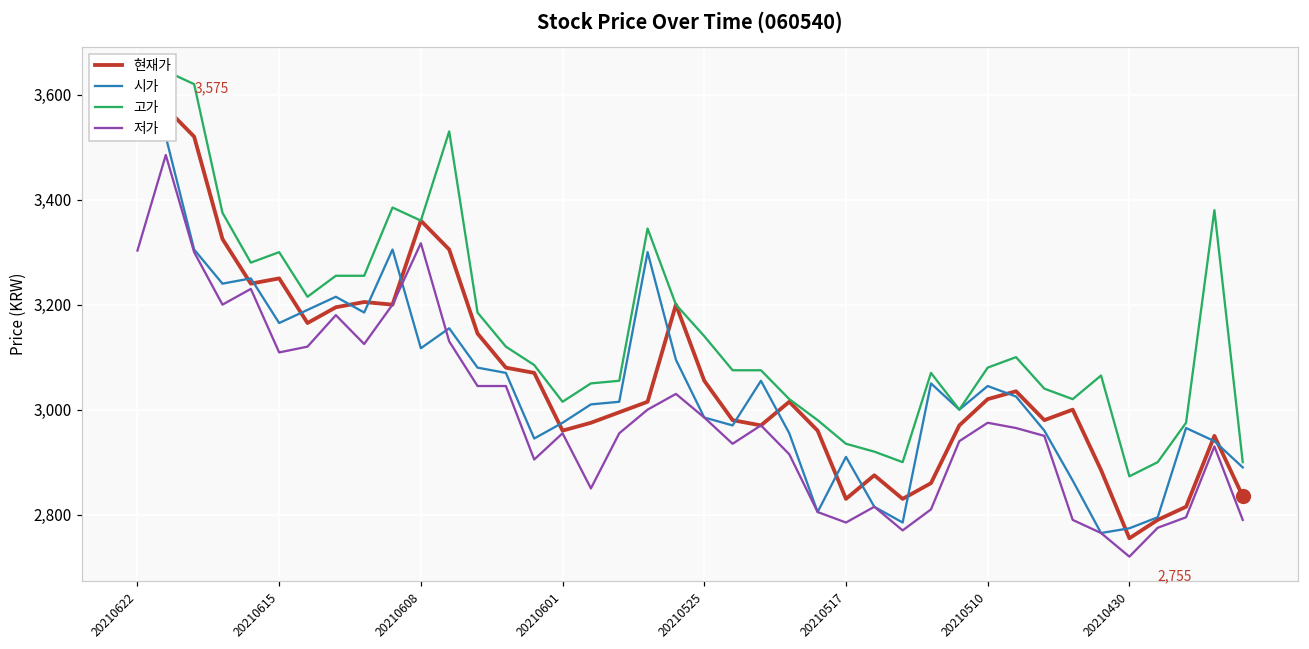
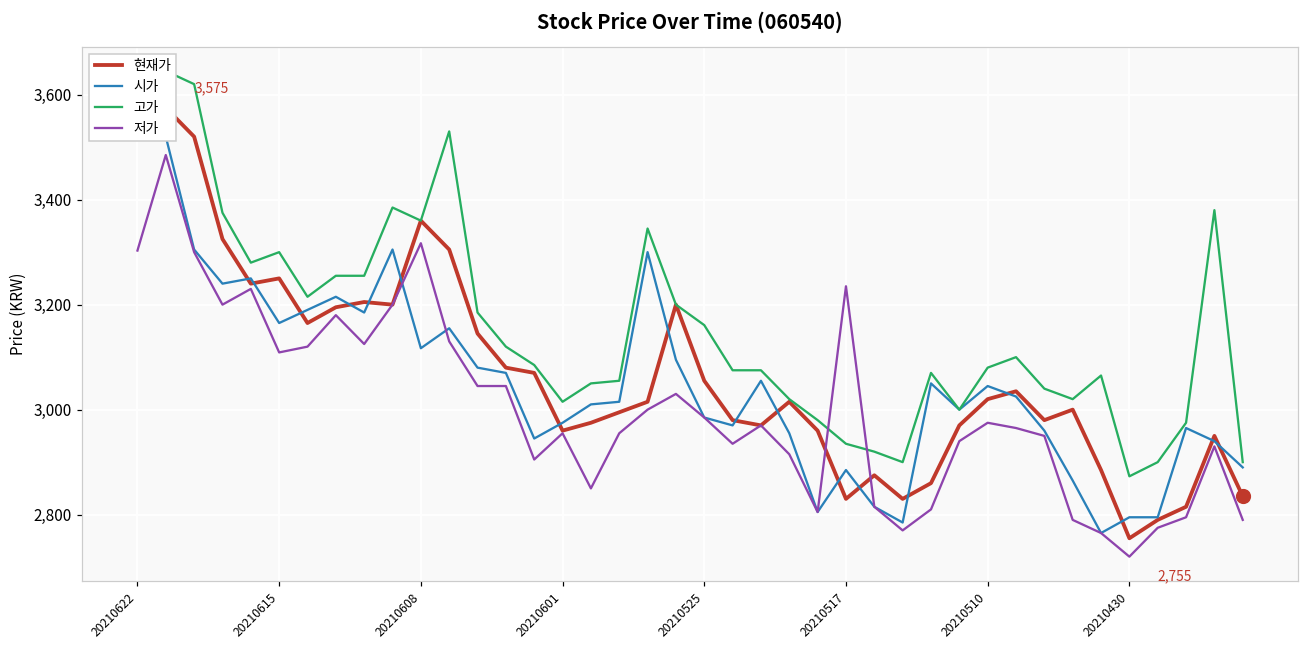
  {
    "시가": {
      "20210615": "3,170",
      "20210608": "3,120",
      "20210601": "2,980",
-     "20210517": "2,910",
+     "20210517": "2,890",
      "20210510": "3,050",
-     "20210430": "2,770"
+     "20210430": "2,800"
    },
    "고가": {
      "20210615": "3,300",
      "20210601": "3,020",
-     "20210525": "3,140",
+     "20210525": "3,160",
      "20210517": "2,940",
      "20210510": "3,080",
      "20210430": "2,870"
    },
    "저가": {
      "20210622": "3,300",
      "20210615": "3,110",
      "20210608": "3,320",
-     "20210517": "2,790",
+     "20210517": "3,240",
      "20210510": "2,980",
      "20210430": "2,720"
    }
  }
